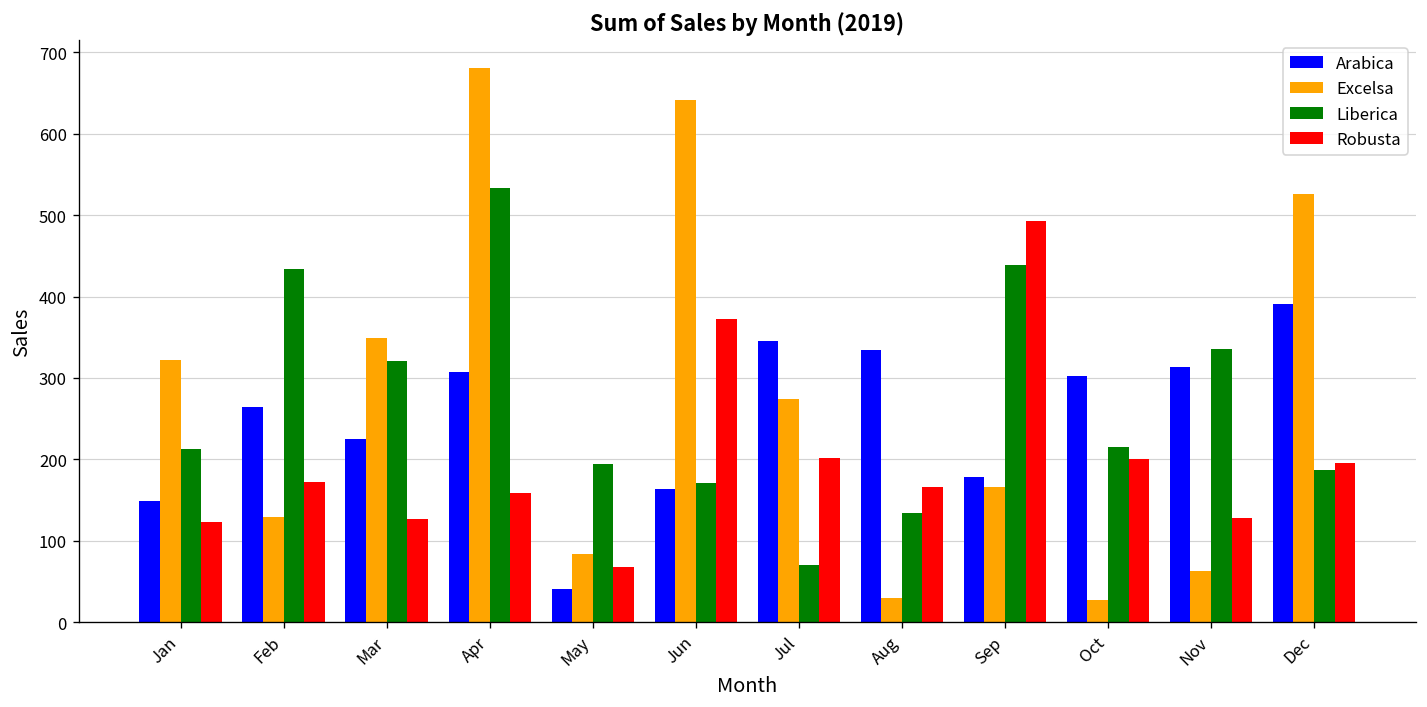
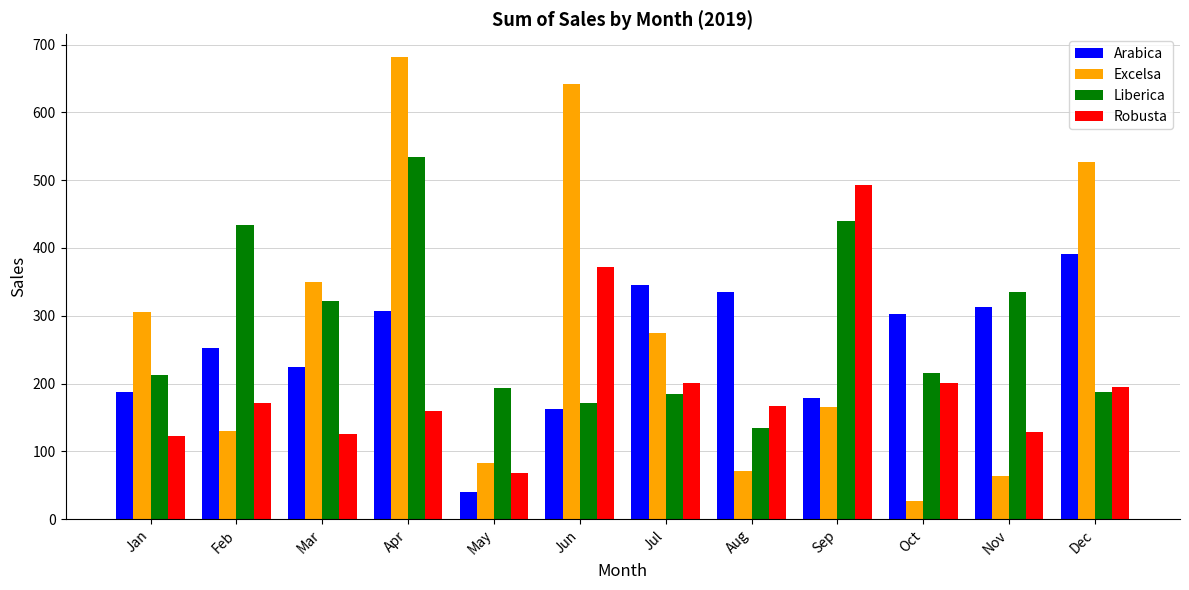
  {
    "Arabica": {
-     "Jan": 150,
-     "Feb": 260,
+     "Jan": 190,
+     "Feb": 250,
      "Mar": 220,
      "Apr": 310,
      "May": 40,
      "Jun": 160,
      "Jul": 350,
      "Aug": 330,
      "Sep": 180,
      "Oct": 300,
      "Nov": 310,
      "Dec": 390
    },
    "Excelsa": {
-     "Jan": 320,
+     "Jan": 310,
      "Feb": 130,
      "Mar": 350,
      "Apr": 680,
      "May": 80,
      "Jun": 640,
      "Jul": 270,
-     "Aug": 30,
+     "Aug": 70,
      "Sep": 170,
      "Oct": 30,
      "Nov": 60,
      "Dec": 530
    },
    "Liberica": {
      "Jan": 210,
      "Feb": 430,
      "Mar": 320,
      "Apr": 530,
      "May": 190,
      "Jun": 170,
-     "Jul": 70,
+     "Jul": 180,
      "Aug": 130,
      "Sep": 440,
      "Oct": 220,
      "Nov": 340,
      "Dec": 190
    },
    "Robusta": {
      "Jan": 120,
      "Feb": 170,
      "Mar": 130,
      "Apr": 160,
      "May": 70,
      "Jun": 370,
      "Jul": 200,
      "Aug": 170,
      "Sep": 490,
      "Oct": 200,
      "Nov": 130,
      "Dec": 200
    }
  }
